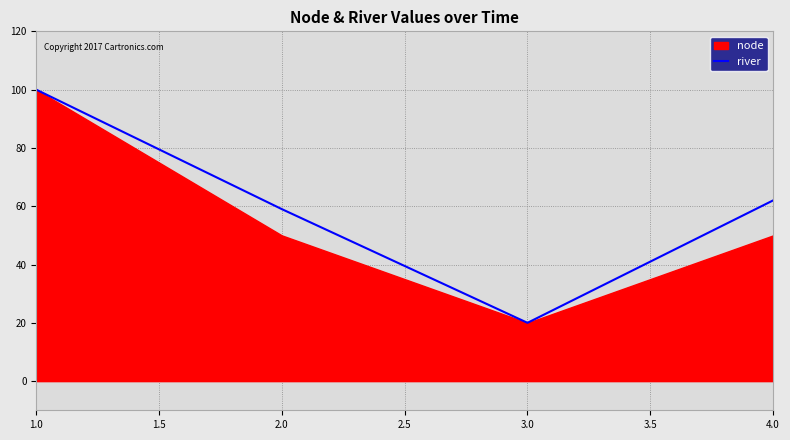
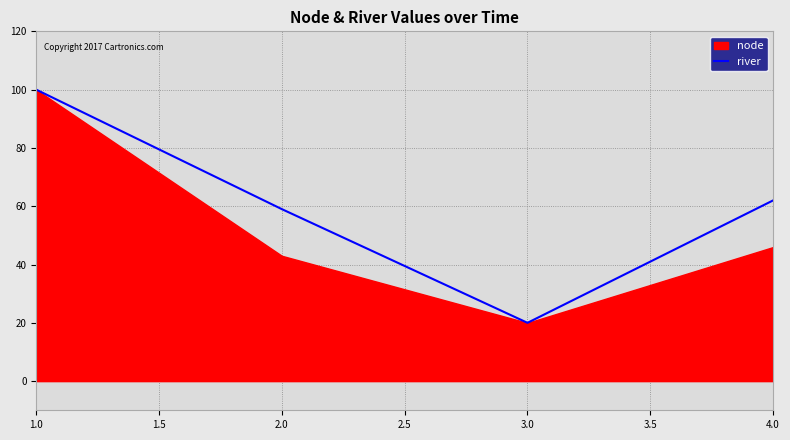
  {
    "node": {
-     "2.0": 50,
-     "4.0": 50
+     "2.0": 43,
+     "4.0": 46
    },
    "river": {
      "2.0": 59,
      "4.0": 62
    }
  }
